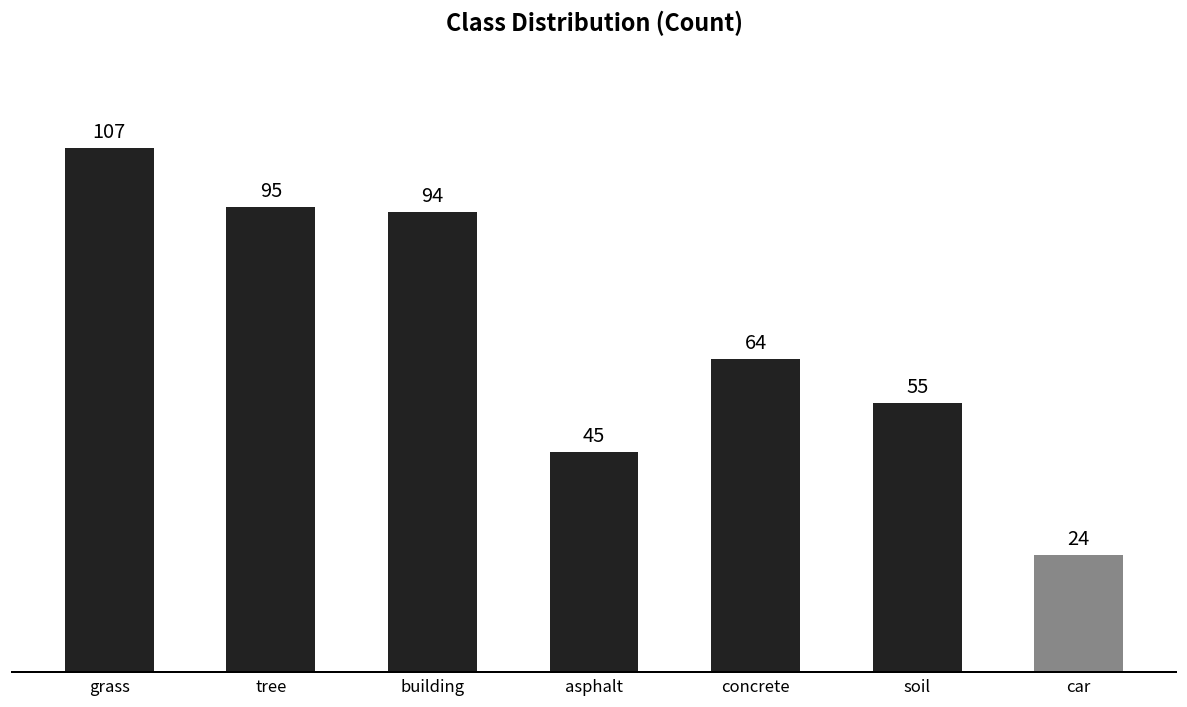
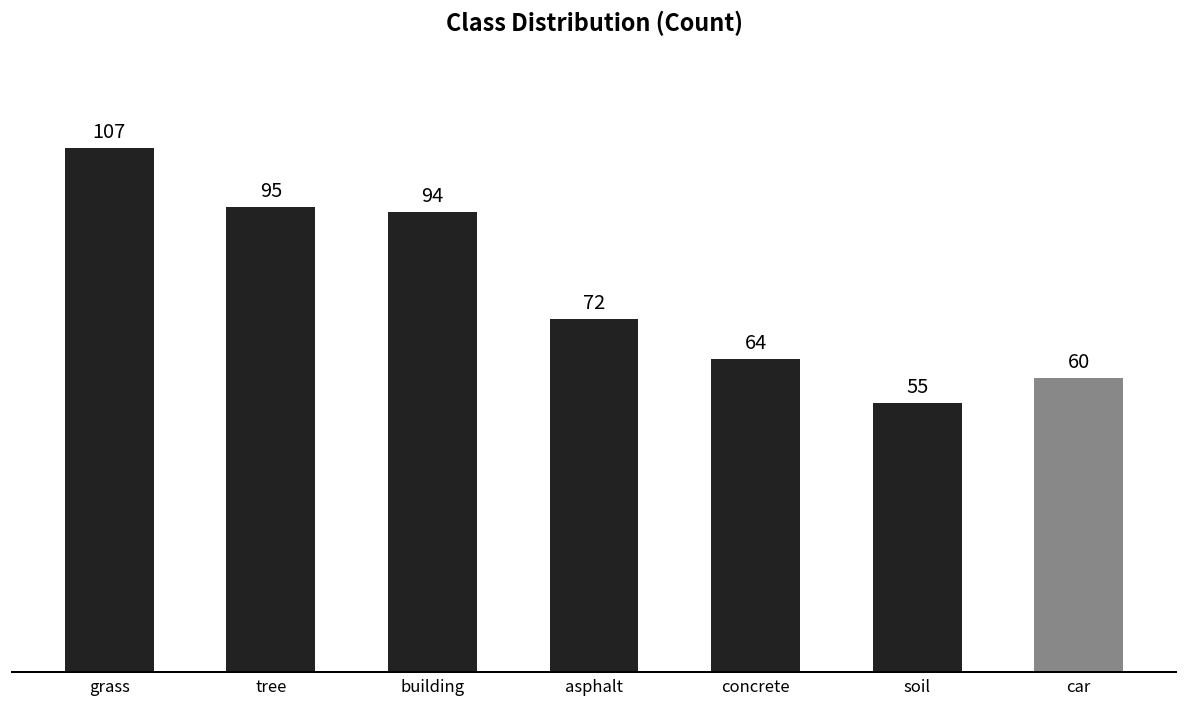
  {
    "grass": 107,
    "tree": 95,
    "building": 94,
-   "asphalt": 45,
+   "asphalt": 72,
    "concrete": 64,
    "soil": 55,
-   "car": 24
+   "car": 60
  }
